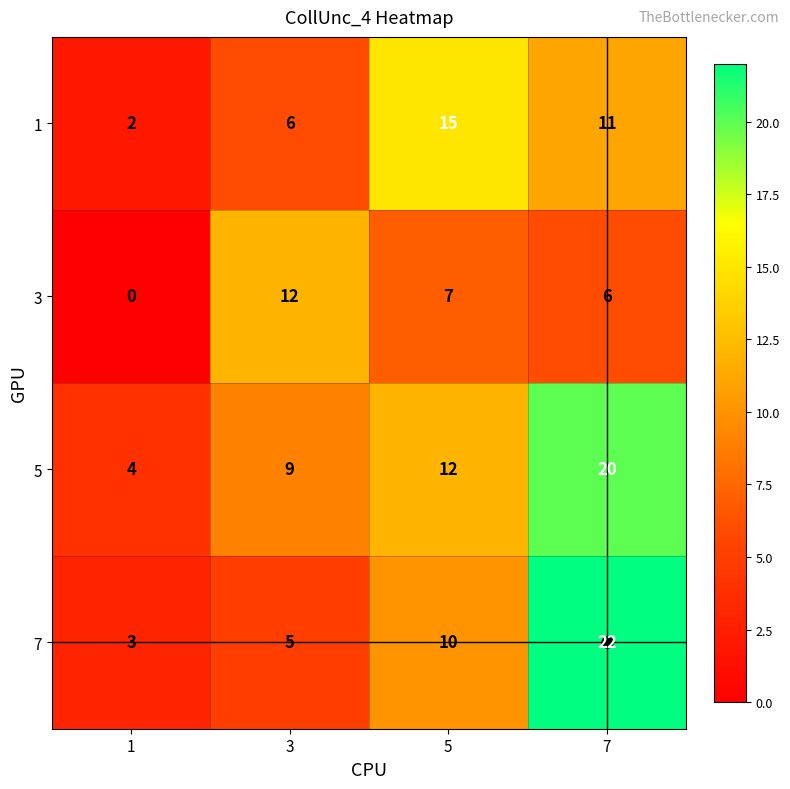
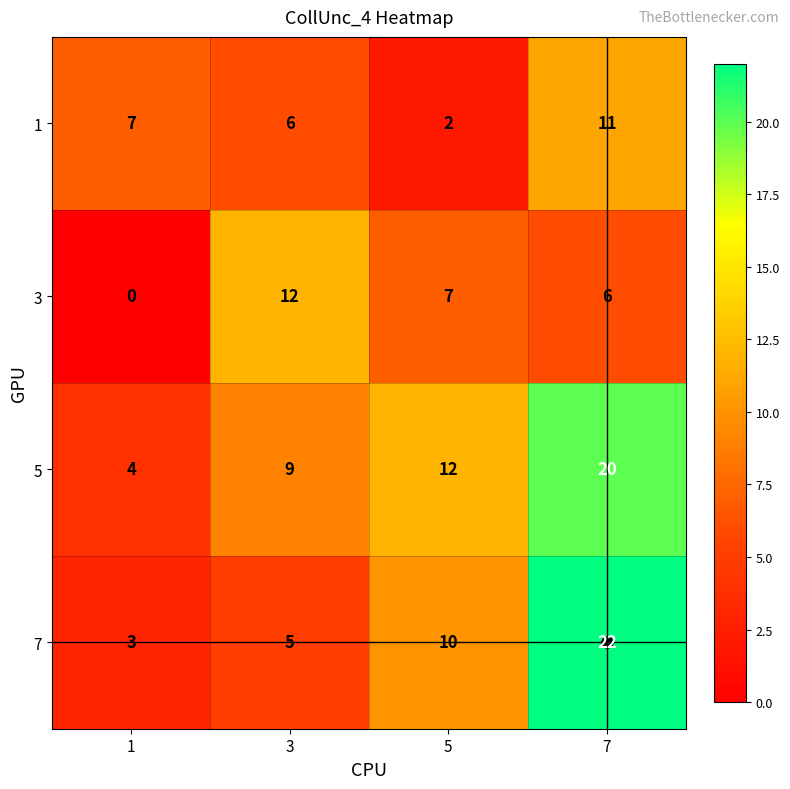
  {
    "1": {
-     "1": 2,
+     "1": 7,
      "3": 6,
-     "5": 15,
+     "5": 2,
      "7": 11
    },
    "3": {
      "1": 0,
      "3": 12,
      "5": 7,
      "7": 6
    },
    "5": {
      "1": 4,
      "3": 9,
      "5": 12,
      "7": 20
    },
    "7": {
      "1": 3,
      "3": 5,
      "5": 10
    }
  }
